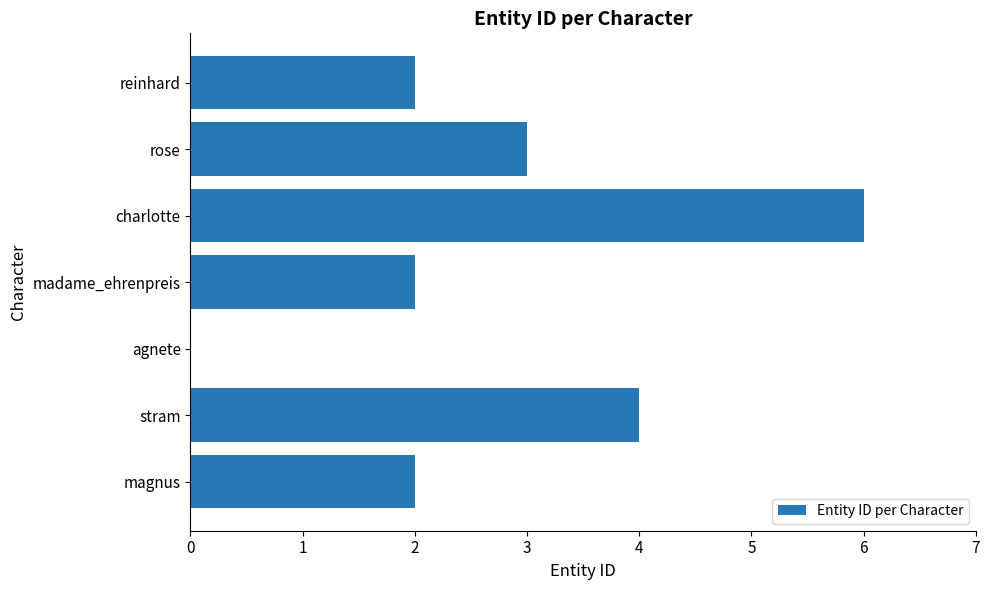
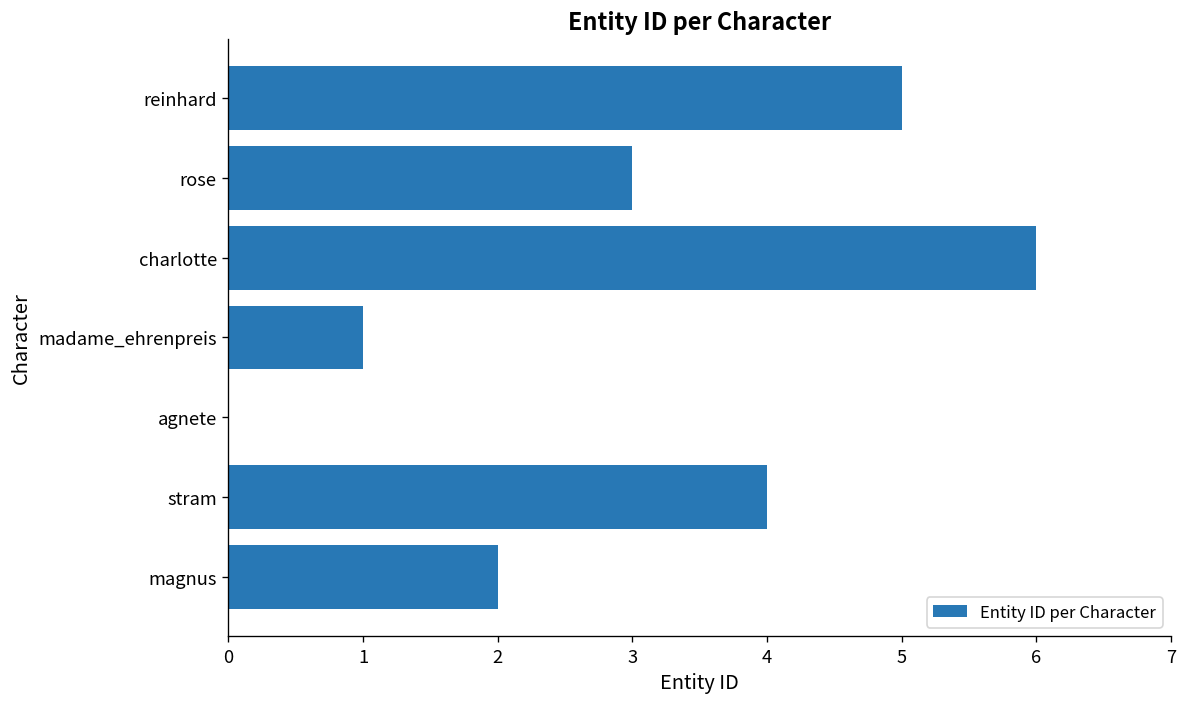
  {
-   "reinhard": 2,
+   "reinhard": 5,
    "rose": 3,
    "charlotte": 6,
-   "madame_ehrenpreis": 2,
+   "madame_ehrenpreis": 1,
    "agnete": 0,
    "stram": 4,
    "magnus": 2
  }
